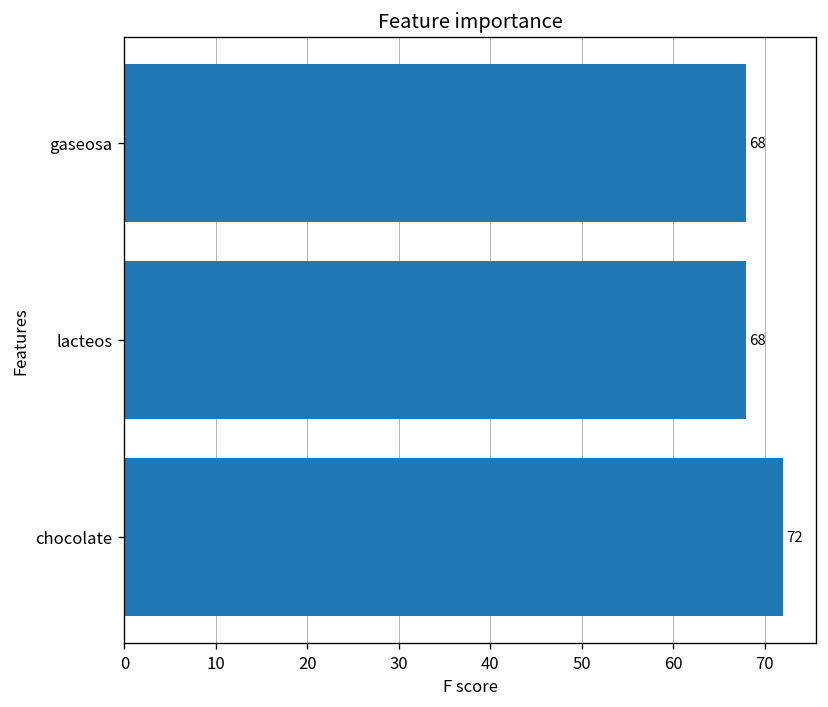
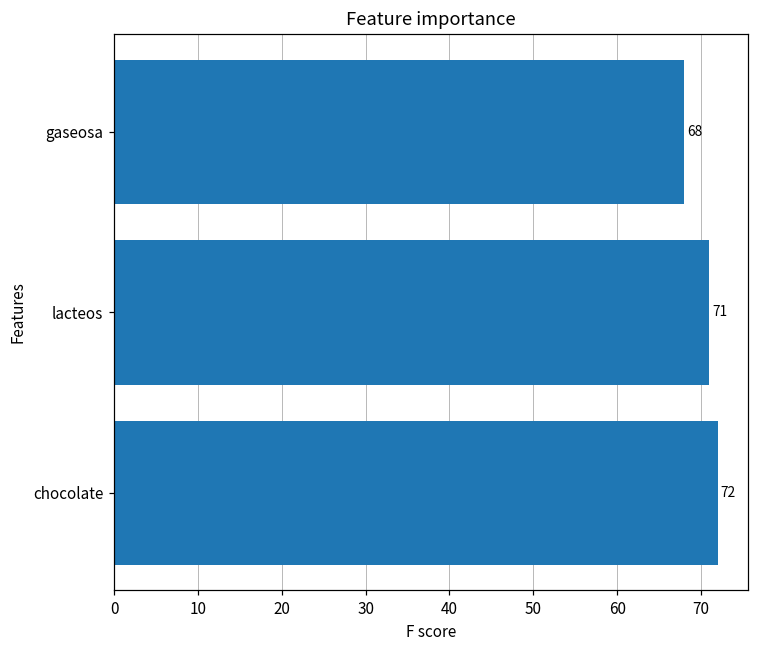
  {
    "gaseosa": 68,
-   "lacteos": 68,
+   "lacteos": 71,
    "chocolate": 72
  }
